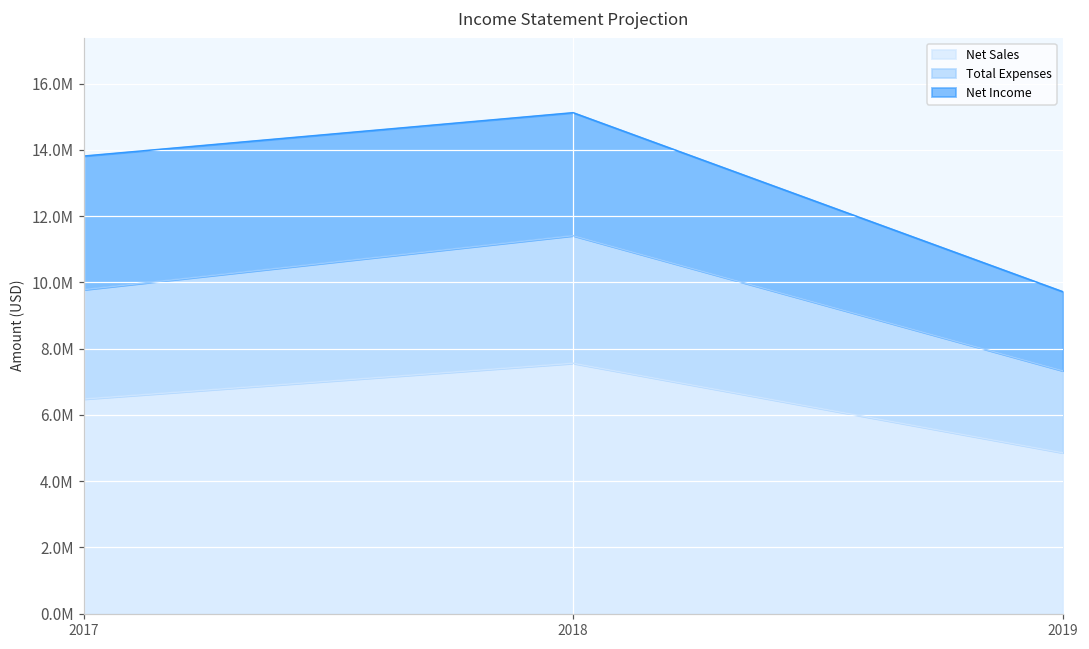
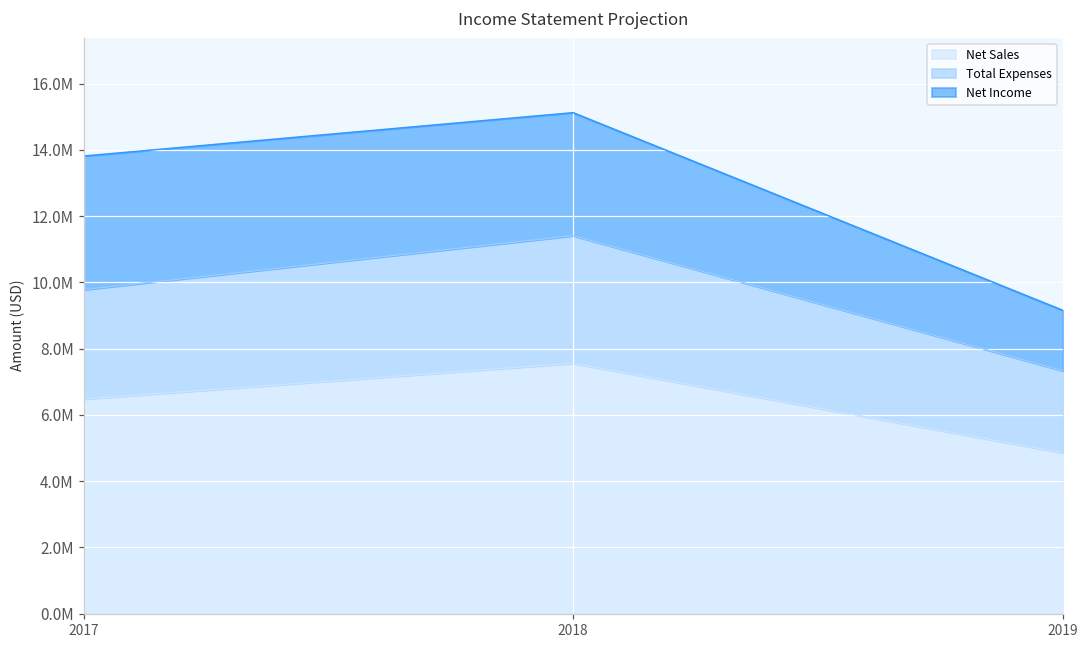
  {
    "Net Income": {
      "2017": 4000000,
      "2018": 3700000,
-     "2019": 2400000
+     "2019": 1800000
    }
  }
